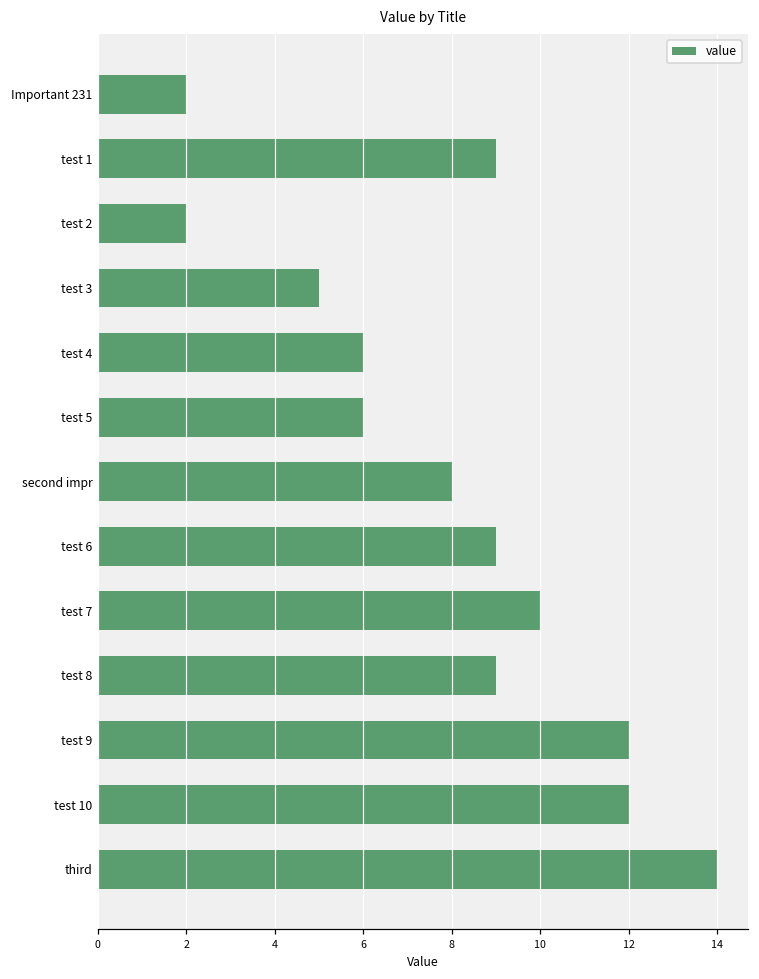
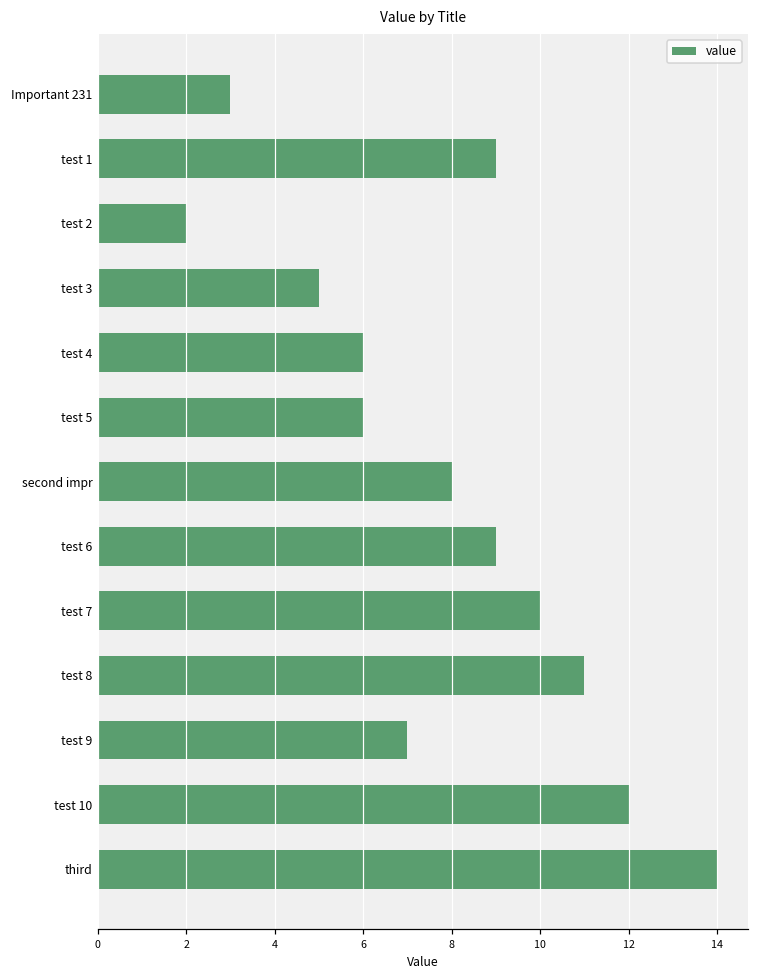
  {
-   "Important 231": 2,
+   "Important 231": 3,
    "test 1": 9,
    "test 2": 2,
    "test 3": 5,
    "test 4": 6,
    "test 5": 6,
    "second impr": 8,
    "test 6": 9,
    "test 7": 10,
-   "test 8": 9,
-   "test 9": 12,
+   "test 8": 11,
+   "test 9": 7,
    "test 10": 12,
    "third": 14
  }
